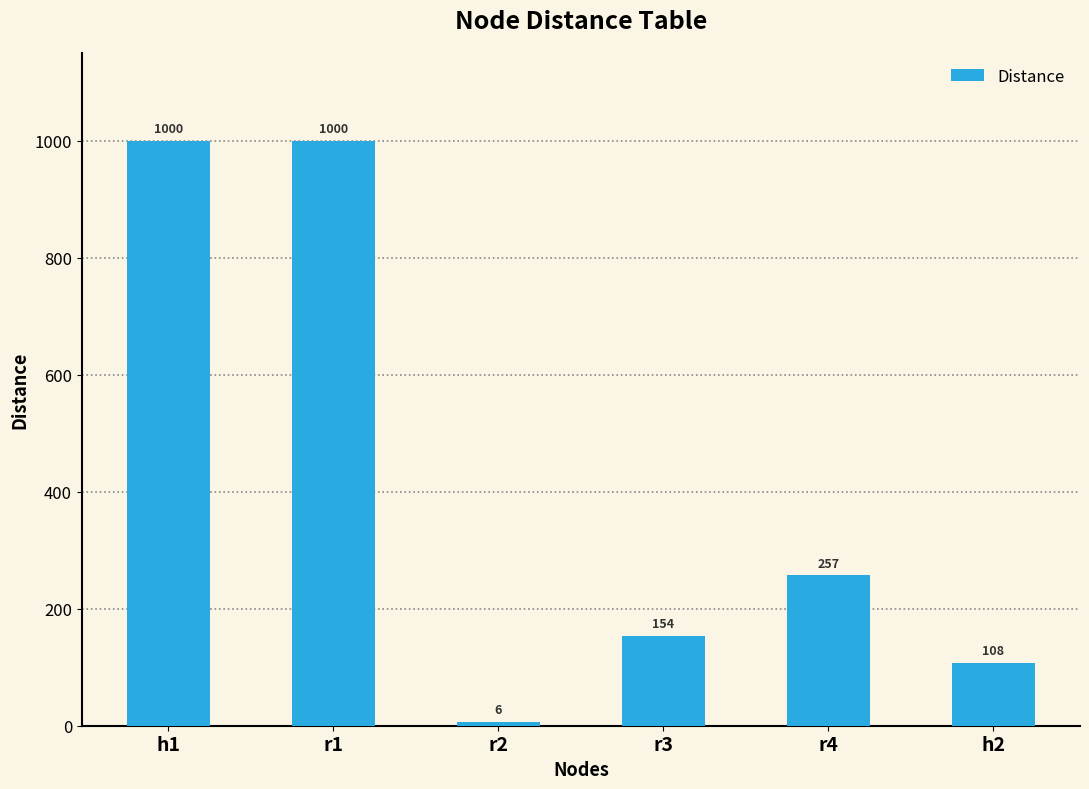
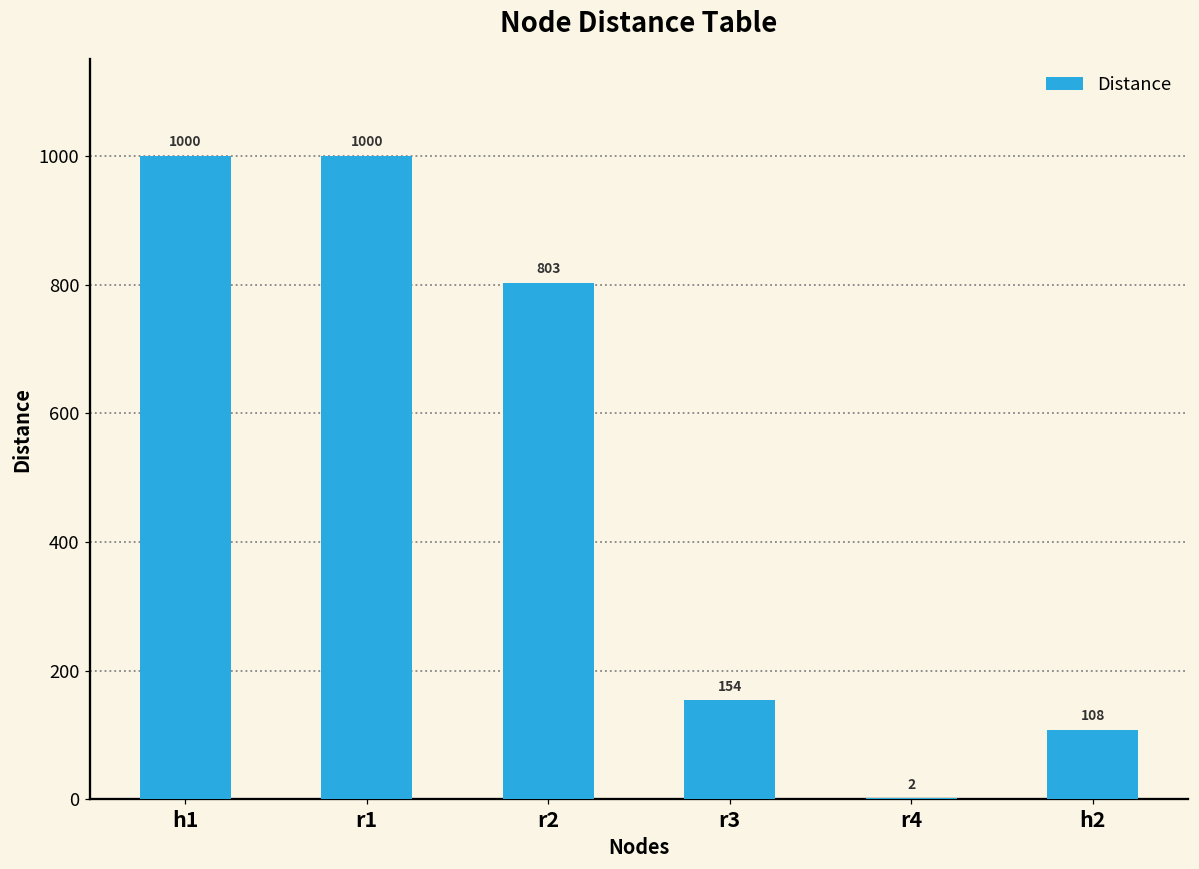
  {
    "h1": 1000,
    "r1": 1000,
-   "r2": 6,
+   "r2": 803,
    "r3": 154,
-   "r4": 257,
+   "r4": 2,
    "h2": 108
  }
